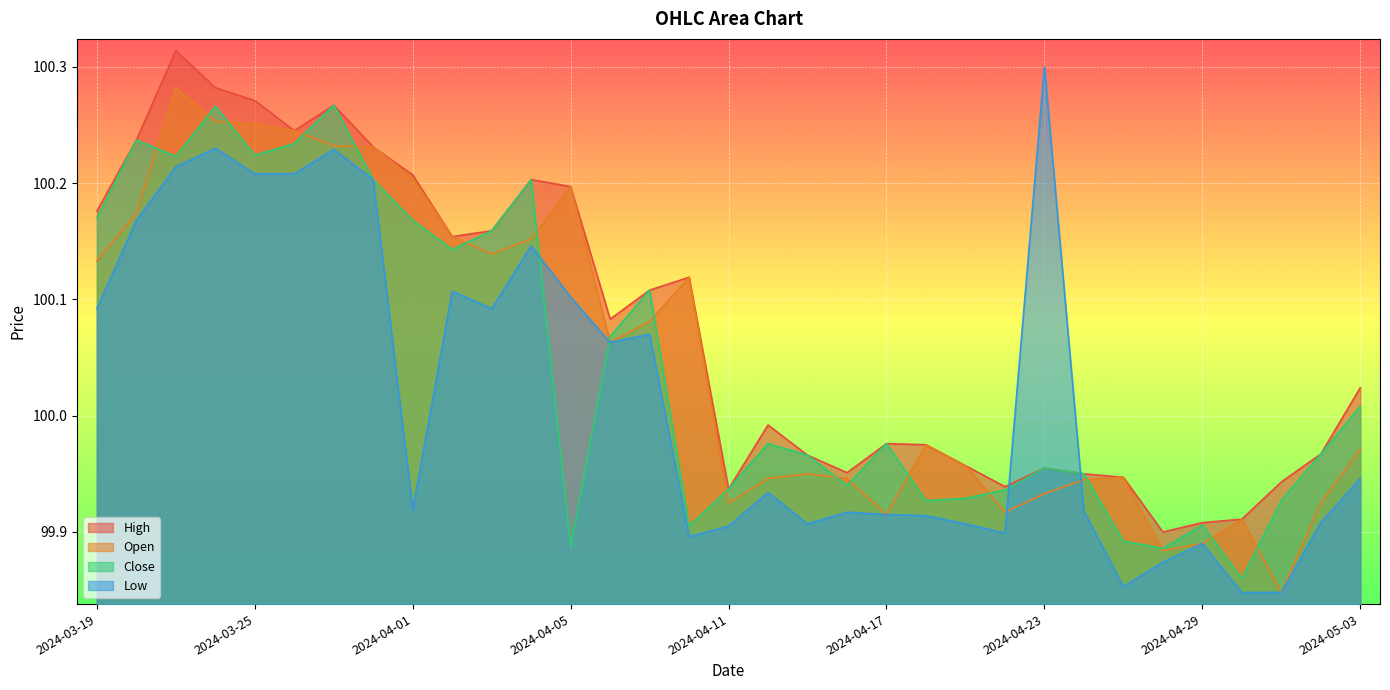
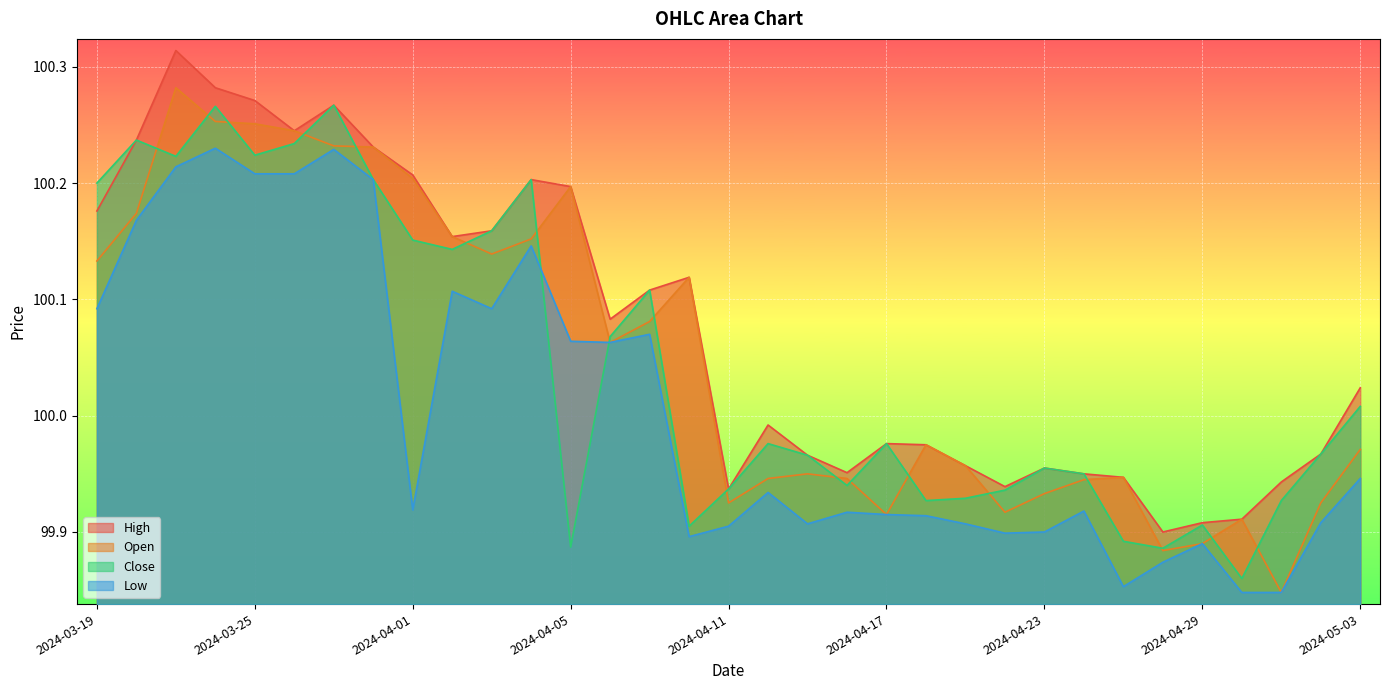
  {
    "Close": {
-     "2024-03-19": 100.17,
+     "2024-03-19": 100.20,
      "2024-03-25": 100.224,
-     "2024-04-01": 100.168,
+     "2024-04-01": 100.151,
      "2024-04-05": 99.887,
      "2024-05-03": 100.008
    },
    "Low": {
      "2024-03-19": 100.092,
      "2024-03-25": 100.208,
      "2024-04-01": 99.919,
-     "2024-04-05": 100.102,
+     "2024-04-05": 100.064,
      "2024-04-11": 99.905,
-     "2024-04-23": 100.3,
+     "2024-04-23": 99.9,
      "2024-05-03": 99.946
    }
  }
